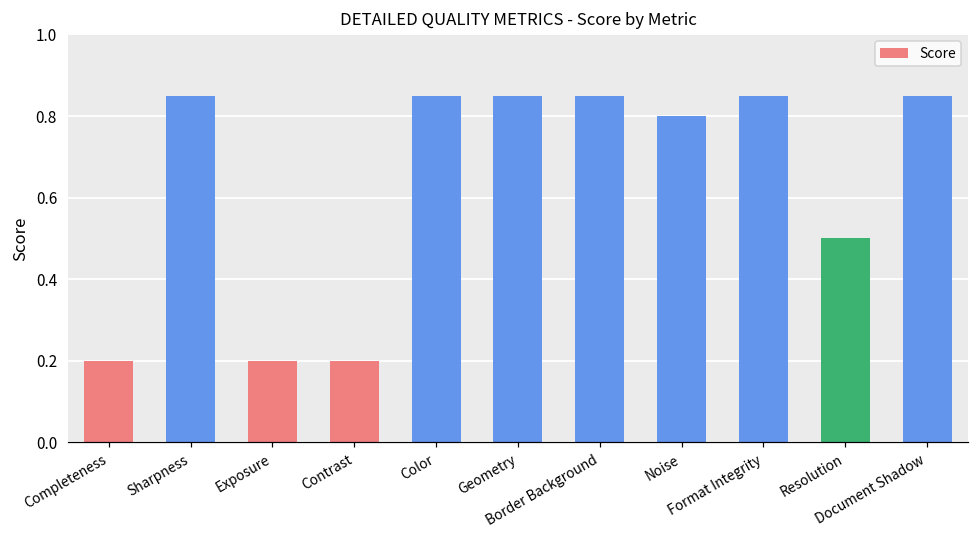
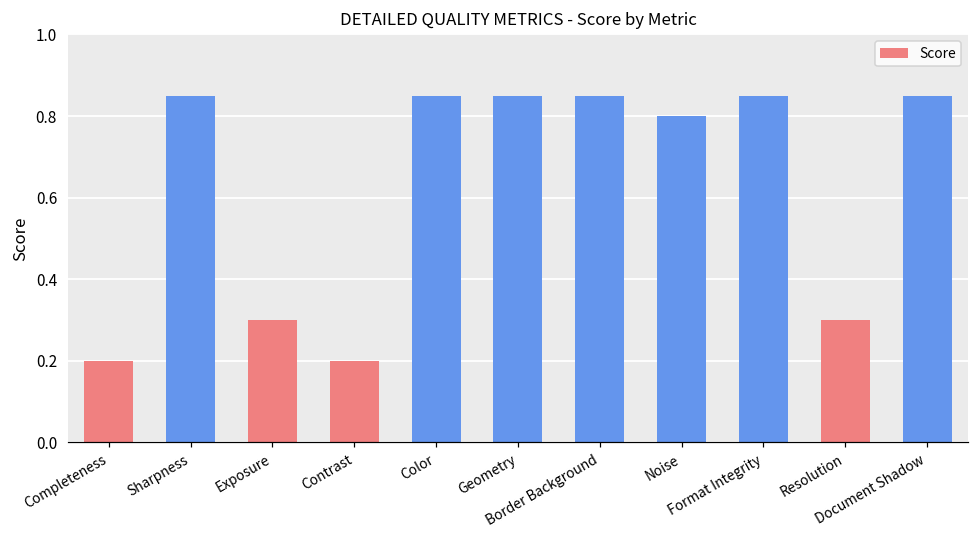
  {
    "Completeness": 0.2,
    "Sharpness": 0.85,
-   "Exposure": 0.2,
+   "Exposure": 0.3,
    "Contrast": 0.2,
    "Color": 0.85,
    "Geometry": 0.85,
    "Border Background": 0.85,
    "Noise": 0.8,
    "Format Integrity": 0.85,
-   "Resolution": 0.5,
+   "Resolution": 0.3,
    "Document Shadow": 0.85
  }
